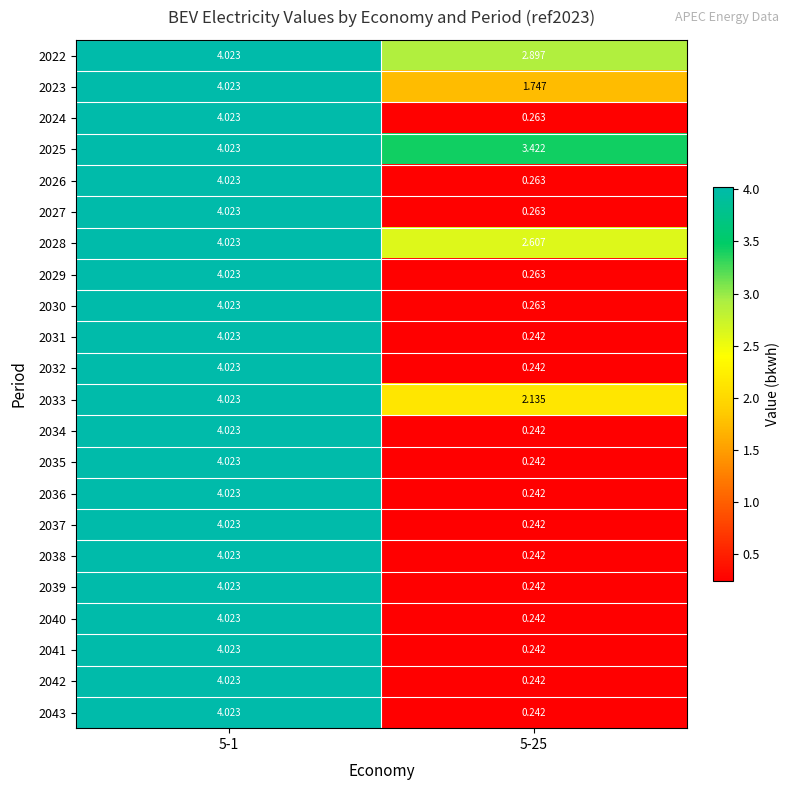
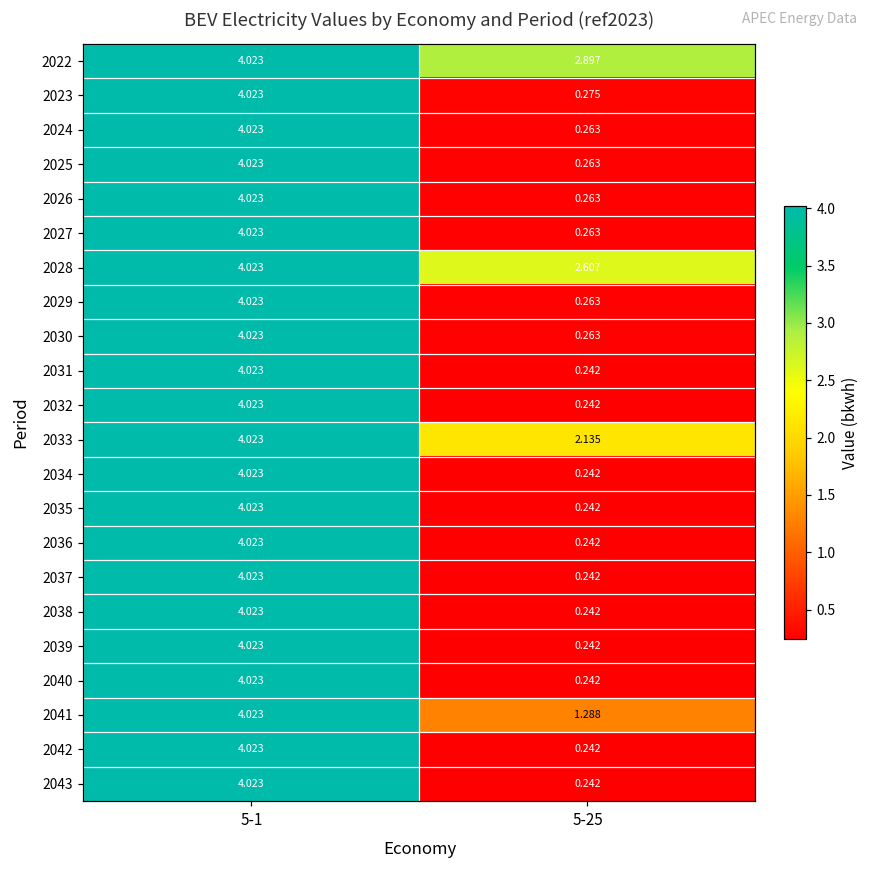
  {
    "2022": {
      "5-1": 4.023,
      "5-25": 2.897
    },
    "2023": {
      "5-1": 4.023,
-     "5-25": 1.747
+     "5-25": 0.275
    },
    "2024": {
      "5-1": 4.023,
      "5-25": 0.263
    },
    "2025": {
      "5-1": 4.023,
-     "5-25": 3.422
+     "5-25": 0.263
    },
    "2026": {
      "5-1": 4.023,
      "5-25": 0.263
    },
    "2027": {
      "5-1": 4.023,
      "5-25": 0.263
    },
    "2028": {
      "5-1": 4.023,
      "5-25": 2.607
    },
    "2029": {
      "5-1": 4.023,
      "5-25": 0.263
    },
    "2030": {
      "5-1": 4.023,
      "5-25": 0.263
    },
    "2031": {
      "5-1": 4.023,
      "5-25": 0.242
    },
    "2032": {
      "5-1": 4.023,
      "5-25": 0.242
    },
    "2033": {
      "5-1": 4.023,
      "5-25": 2.135
    },
    "2034": {
      "5-1": 4.023,
      "5-25": 0.242
    },
    "2035": {
      "5-1": 4.023,
      "5-25": 0.242
    },
    "2036": {
      "5-1": 4.023,
      "5-25": 0.242
    },
    "2037": {
      "5-1": 4.023,
      "5-25": 0.242
    },
    "2038": {
      "5-1": 4.023,
      "5-25": 0.242
    },
    "2039": {
      "5-1": 4.023,
      "5-25": 0.242
    },
    "2040": {
      "5-1": 4.023,
      "5-25": 0.242
    },
    "2041": {
      "5-1": 4.023,
-     "5-25": 0.242
+     "5-25": 1.288
    },
    "2042": {
      "5-1": 4.023,
      "5-25": 0.242
    },
    "2043": {
      "5-1": 4.023,
      "5-25": 0.242
    }
  }
